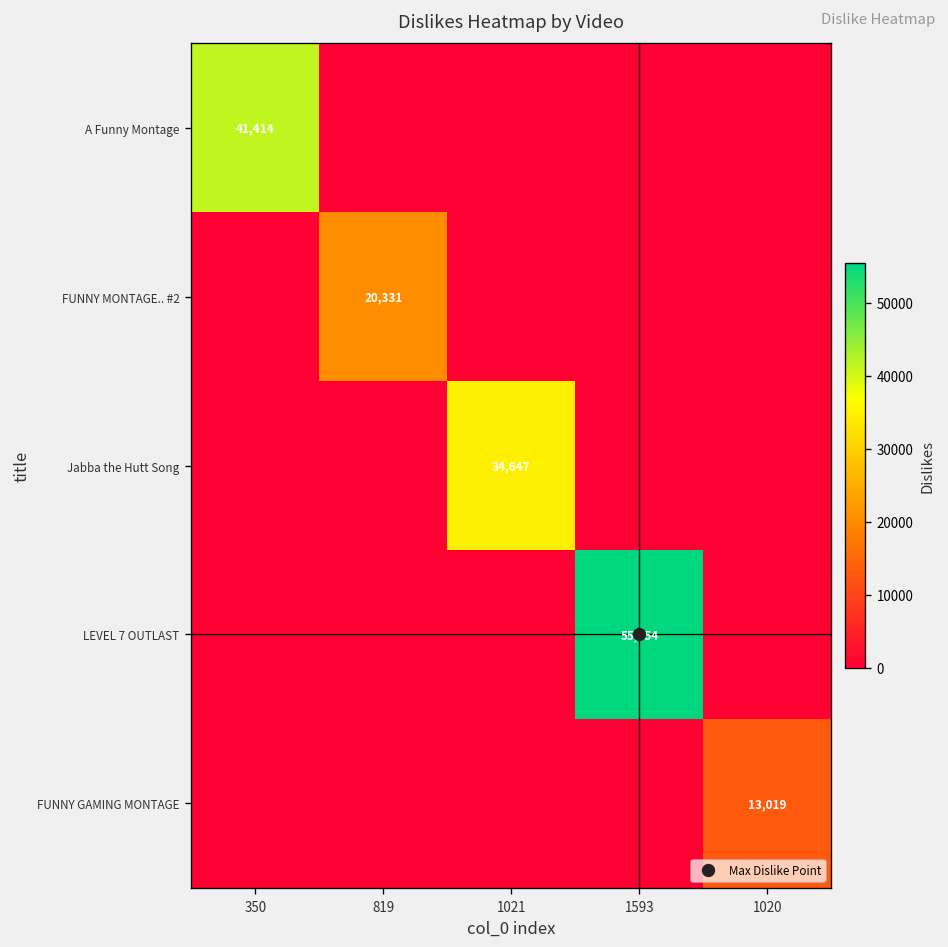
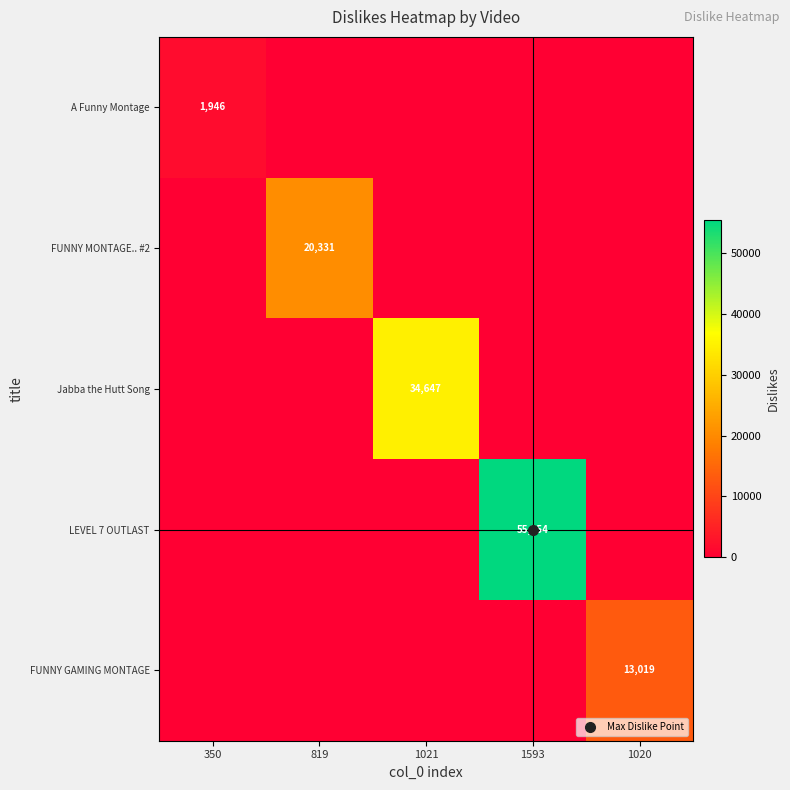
  {
    "A Funny Montage": {
-     "350": "41,414"
+     "350": "1,946"
    },
    "FUNNY MONTAGE.. #2": {
      "819": "20,331"
    },
    "Jabba the Hutt Song": {
      "1021": "34,647"
    },
    "FUNNY GAMING MONTAGE": {
      "1020": "13,019"
    }
  }
